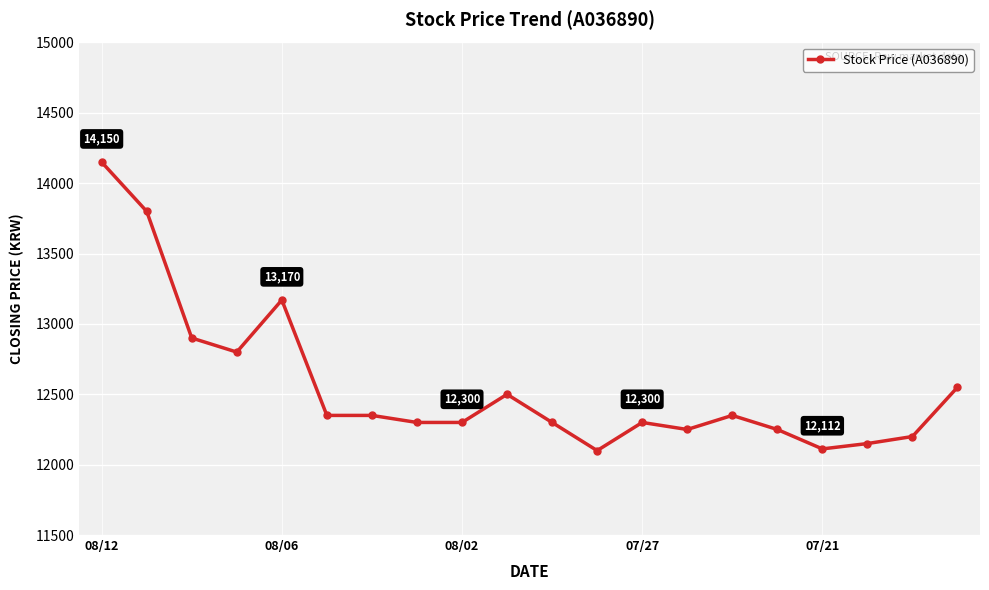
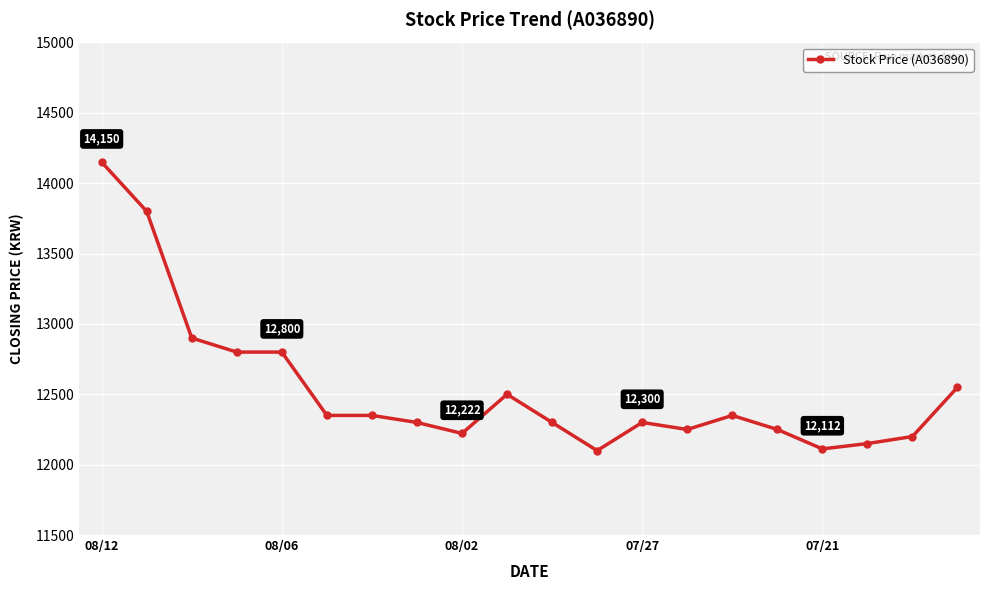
  {
-   "08/06": "13,170",
-   "08/02": "12,300"
+   "08/06": "12,800",
+   "08/02": "12,222"
  }
